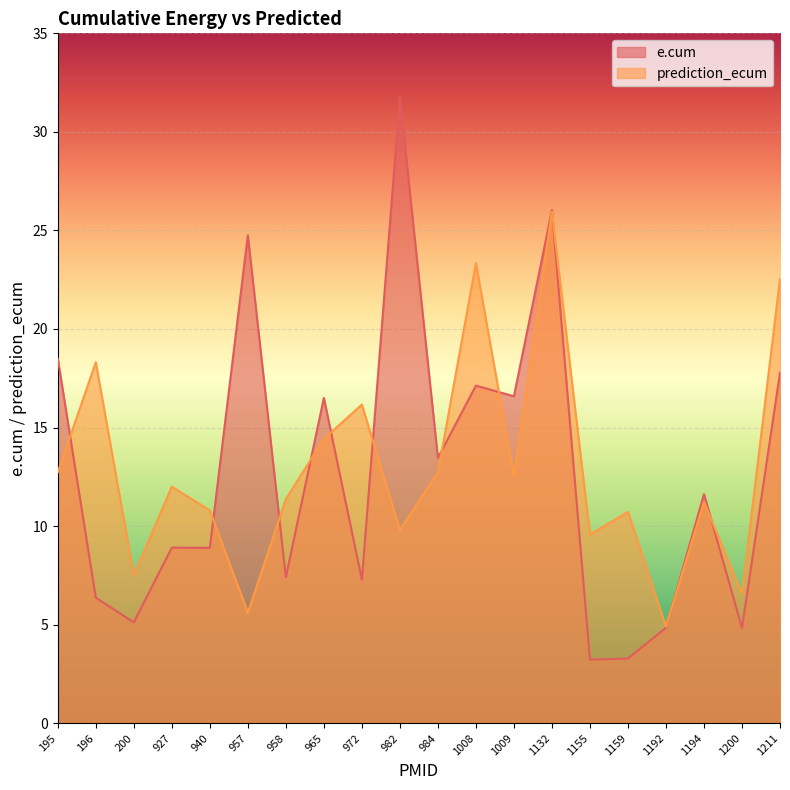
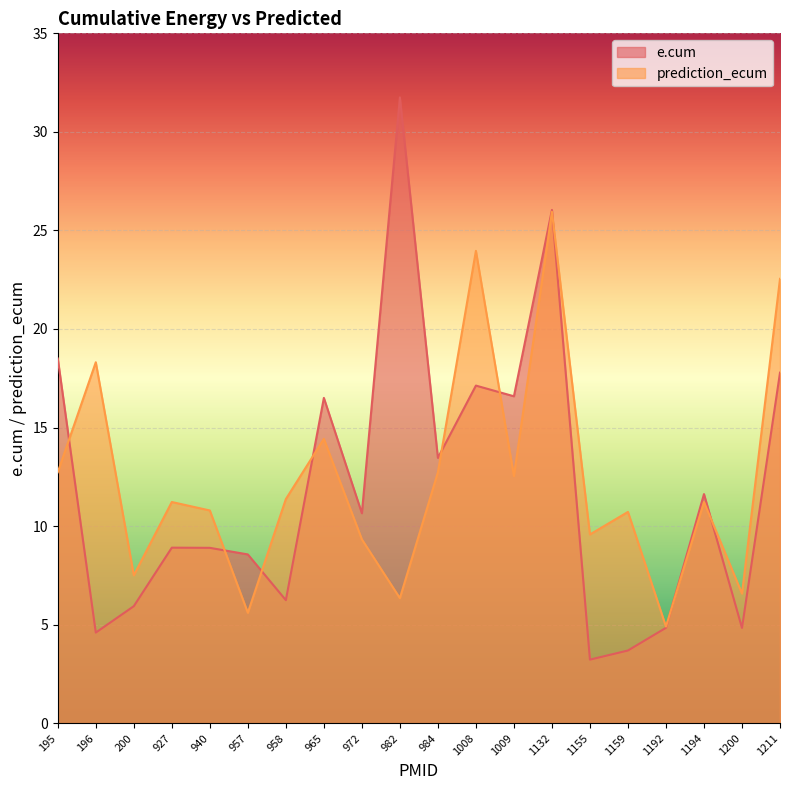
  {
    "e.cum": {
      "195": 18.5,
-     "196": 6.4,
-     "200": 5.1,
+     "196": 4.6,
+     "200": 5.9,
      "927": 8.9,
      "940": 8.9,
-     "957": 24.8,
-     "958": 7.4,
+     "957": 8.6,
+     "958": 6.2,
      "965": 16.5,
-     "972": 7.3,
+     "972": 10.7,
      "982": 31.7,
      "984": 13.5,
      "1008": 17.1,
      "1009": 16.6,
      "1155": 3.2,
-     "1159": 3.3,
+     "1159": 3.7,
      "1194": 11.6,
      "1200": 4.8,
      "1211": 17.8
    },
    "prediction_ecum": {
      "195": 12.7,
      "196": 18.3,
      "200": 7.5,
-     "927": 12.0,
+     "927": 11.2,
      "940": 10.8,
      "957": 5.6,
      "958": 11.4,
      "965": 14.4,
-     "972": 16.2,
-     "982": 9.8,
+     "972": 9.3,
+     "982": 6.3,
      "984": 12.7,
-     "1008": 23.3,
+     "1008": 24.0,
      "1009": 12.5,
      "1155": 9.6,
      "1159": 10.7,
      "1194": 11.2,
      "1200": 6.6,
      "1211": 22.5
    }
  }
